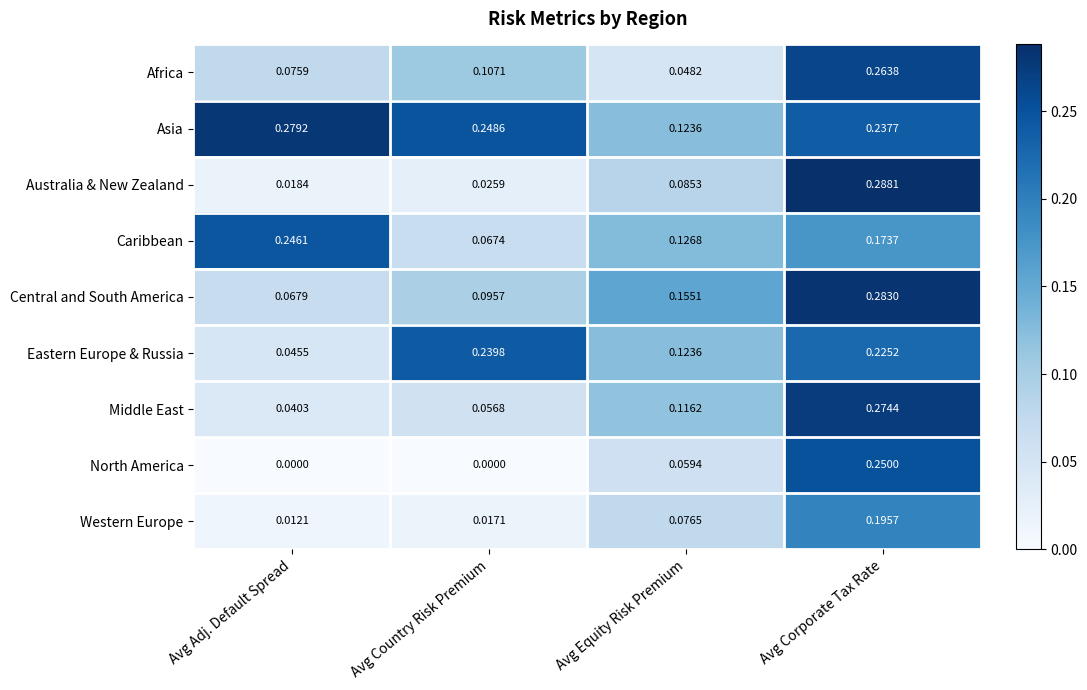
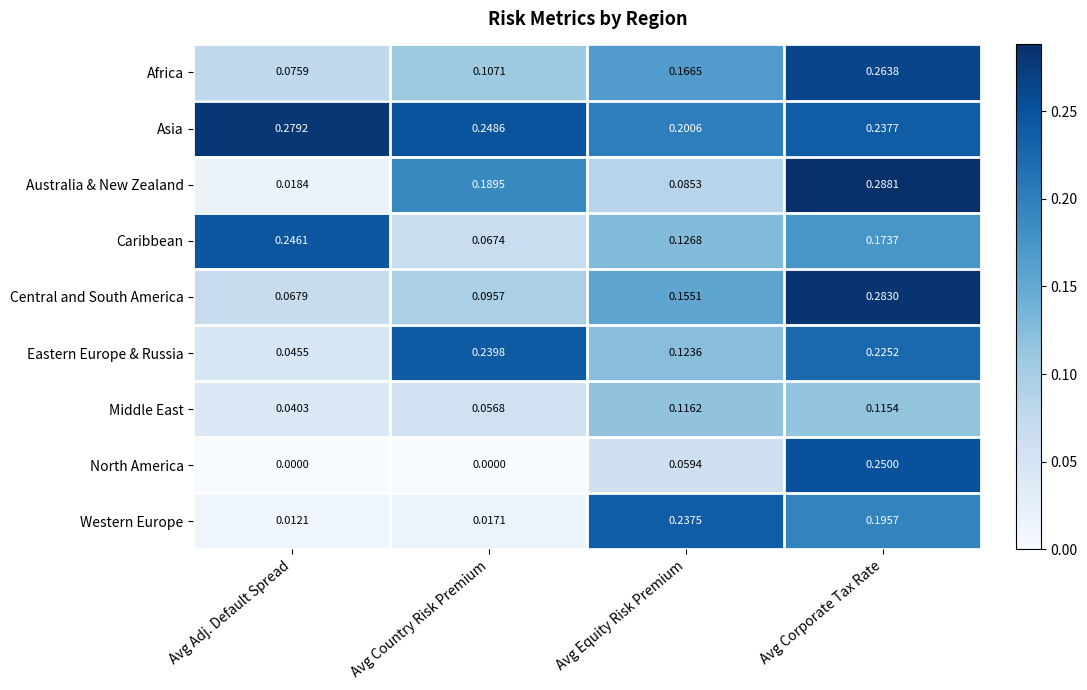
  {
    "Africa": {
      "Avg Adj. Default Spread": 0.0759,
      "Avg Country Risk Premium": 0.1071,
-     "Avg Equity Risk Premium": 0.0482,
+     "Avg Equity Risk Premium": 0.1665,
      "Avg Corporate Tax Rate": 0.2638
    },
    "Asia": {
      "Avg Adj. Default Spread": 0.2792,
      "Avg Country Risk Premium": 0.2486,
-     "Avg Equity Risk Premium": 0.1236,
+     "Avg Equity Risk Premium": 0.2006,
      "Avg Corporate Tax Rate": 0.2377
    },
    "Australia & New Zealand": {
      "Avg Adj. Default Spread": 0.0184,
-     "Avg Country Risk Premium": 0.0259,
+     "Avg Country Risk Premium": 0.1895,
      "Avg Equity Risk Premium": 0.0853,
      "Avg Corporate Tax Rate": 0.2881
    },
    "Caribbean": {
      "Avg Adj. Default Spread": 0.2461,
      "Avg Country Risk Premium": 0.0674,
      "Avg Equity Risk Premium": 0.1268,
      "Avg Corporate Tax Rate": 0.1737
    },
    "Central and South America": {
      "Avg Adj. Default Spread": 0.0679,
      "Avg Country Risk Premium": 0.0957,
      "Avg Equity Risk Premium": 0.1551,
      "Avg Corporate Tax Rate": 0.2830
    },
    "Eastern Europe & Russia": {
      "Avg Adj. Default Spread": 0.0455,
      "Avg Country Risk Premium": 0.2398,
      "Avg Equity Risk Premium": 0.1236,
      "Avg Corporate Tax Rate": 0.2252
    },
    "Middle East": {
      "Avg Adj. Default Spread": 0.0403,
      "Avg Country Risk Premium": 0.0568,
      "Avg Equity Risk Premium": 0.1162,
-     "Avg Corporate Tax Rate": 0.2744
+     "Avg Corporate Tax Rate": 0.1154
    },
    "North America": {
      "Avg Adj. Default Spread": 0.0000,
      "Avg Country Risk Premium": 0.0000,
      "Avg Equity Risk Premium": 0.0594,
      "Avg Corporate Tax Rate": 0.2500
    },
    "Western Europe": {
      "Avg Adj. Default Spread": 0.0121,
      "Avg Country Risk Premium": 0.0171,
-     "Avg Equity Risk Premium": 0.0765,
+     "Avg Equity Risk Premium": 0.2375,
      "Avg Corporate Tax Rate": 0.1957
    }
  }
